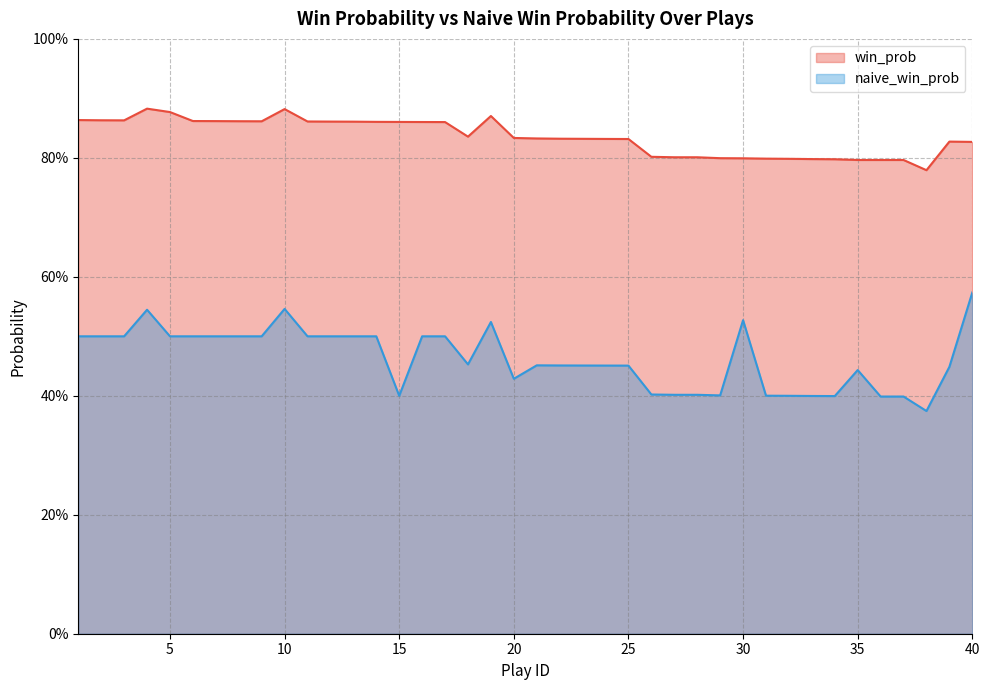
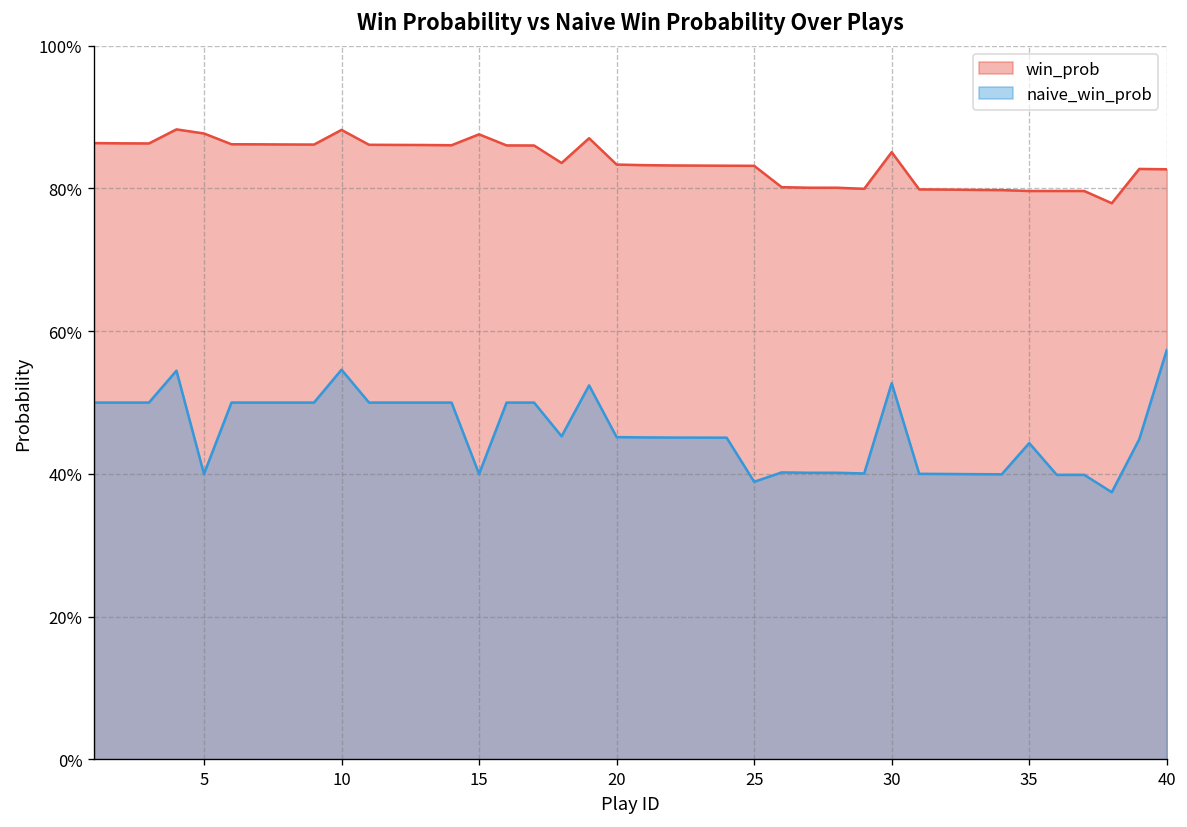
  {
    "win_prob": {
      "5": "88%",
      "10": "88%",
-     "15": "86%",
+     "15": "88%",
      "20": "83%",
      "25": "83%",
-     "30": "80%",
+     "30": "85%",
      "35": "80%",
      "40": "83%"
    },
    "naive_win_prob": {
-     "5": "50%",
+     "5": "40%",
      "10": "55%",
      "15": "40%",
-     "20": "43%",
-     "25": "45%",
+     "20": "45%",
+     "25": "39%",
      "30": "53%",
      "35": "44%",
      "40": "57%"
    }
  }
